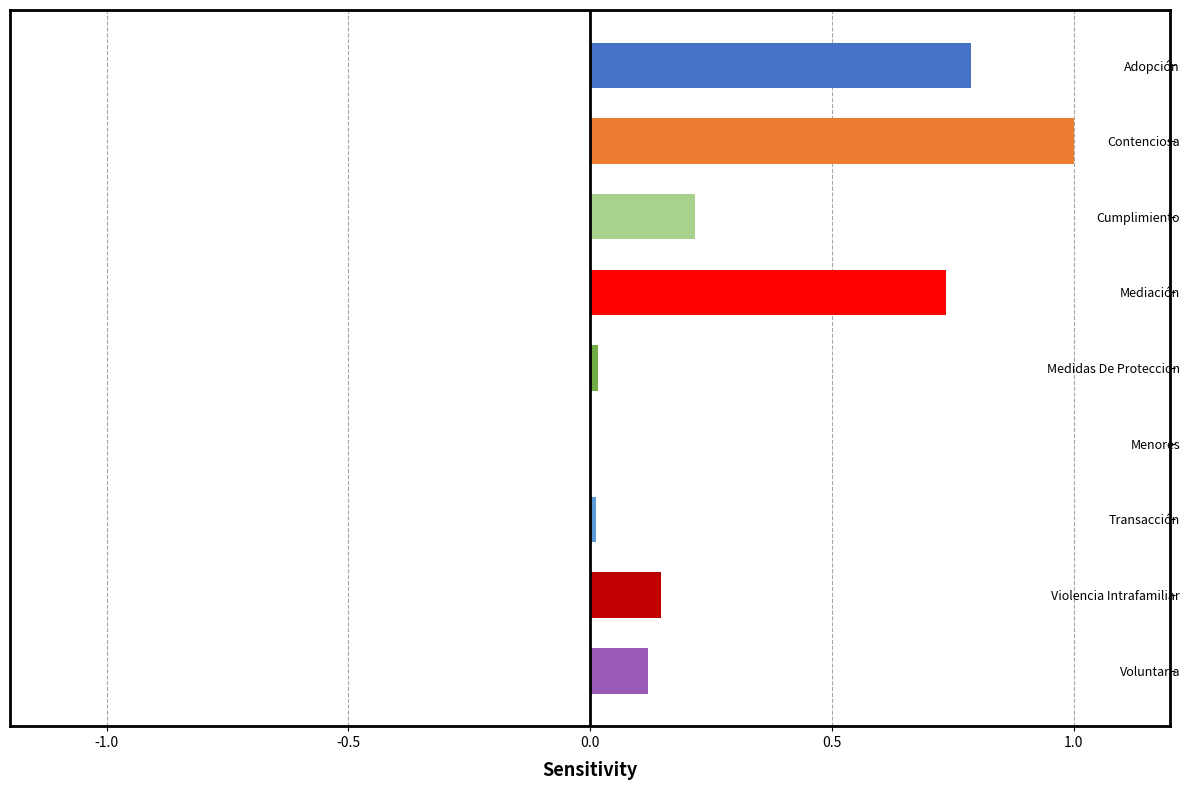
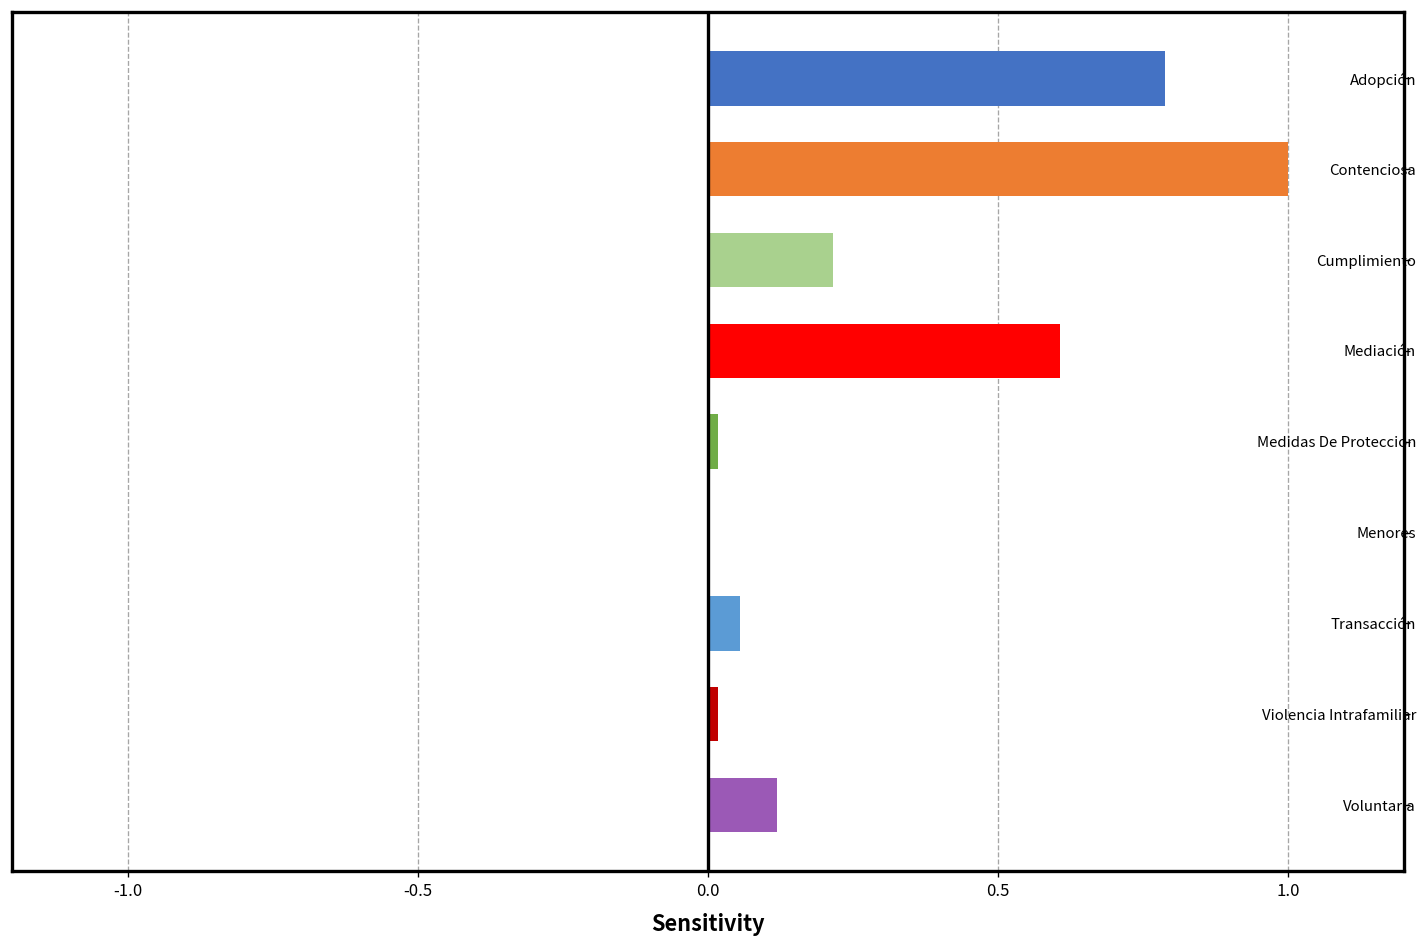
  {
    "Adopción": 0.79,
    "Contenciosa": 1.00,
    "Cumplimiento": 0.22,
-   "Mediación": 0.74,
+   "Mediación": 0.61,
    "Medidas De Proteccion": 0.02,
-   "Transacción": 0.01,
-   "Violencia Intrafamiliar": 0.15,
+   "Transacción": 0.06,
+   "Violencia Intrafamiliar": 0.02,
    "Voluntaria": 0.12
  }
